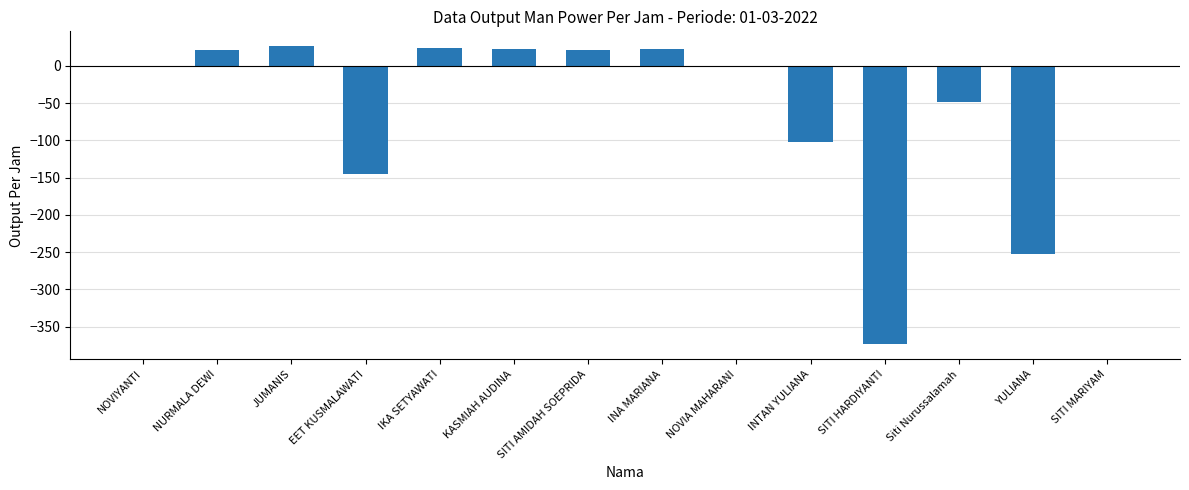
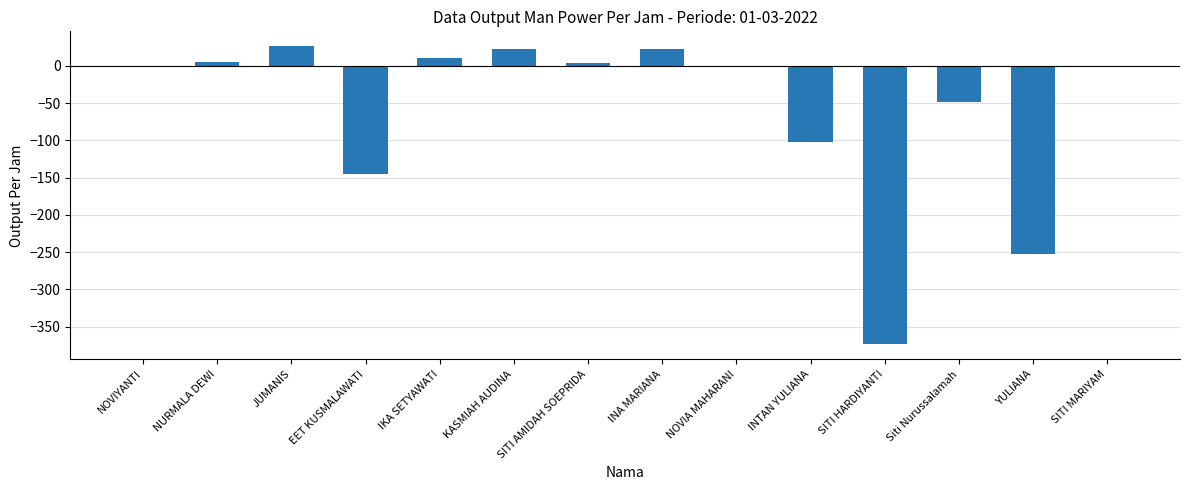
  {
    "NOVIYANTI": 0,
-   "NURMALA DEWI": 20,
+   "NURMALA DEWI": 10,
    "JUMANIS": 30,
    "EET KUSMALAWATI": -140,
-   "IKA SETYAWATI": 20,
+   "IKA SETYAWATI": 10,
    "KASMIAH AUDINA": 20,
-   "SITI AMIDAH SOEPRIDA": 20,
+   "SITI AMIDAH SOEPRIDA": 0,
    "INA MARIANA": 20,
    "NOVIA MAHARANI": 0,
    "INTAN YULIANA": -100,
    "SITI HARDIYANTI": -370,
    "Siti Nurussalamah": -50,
    "YULIANA": -250,
    "SITI MARIYAM": 0
  }
